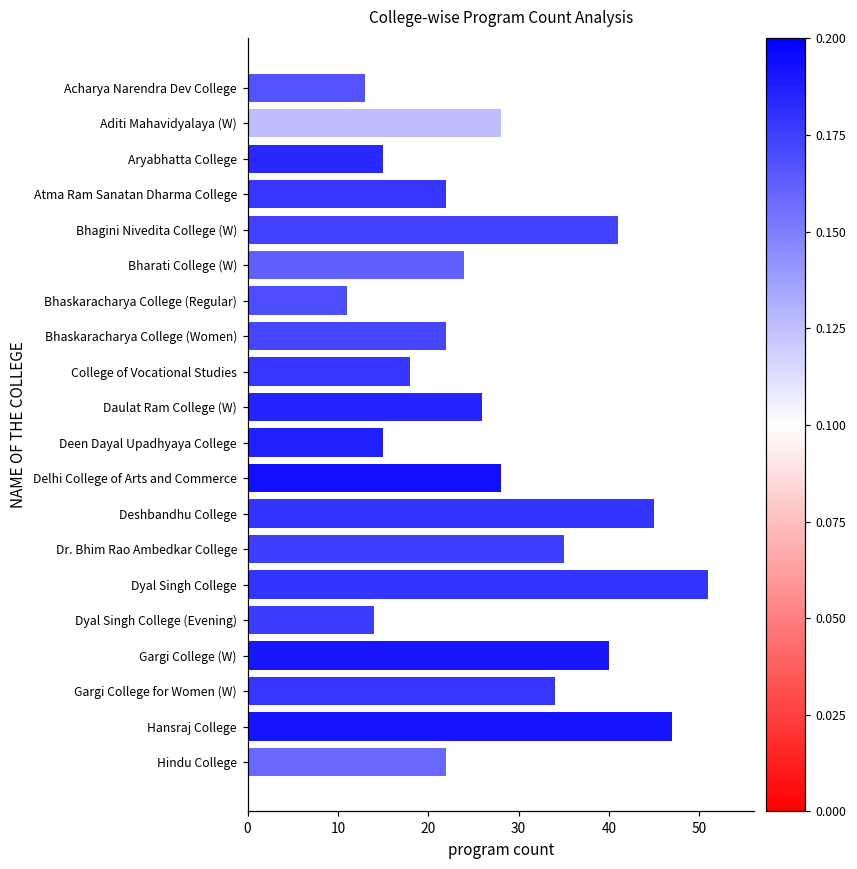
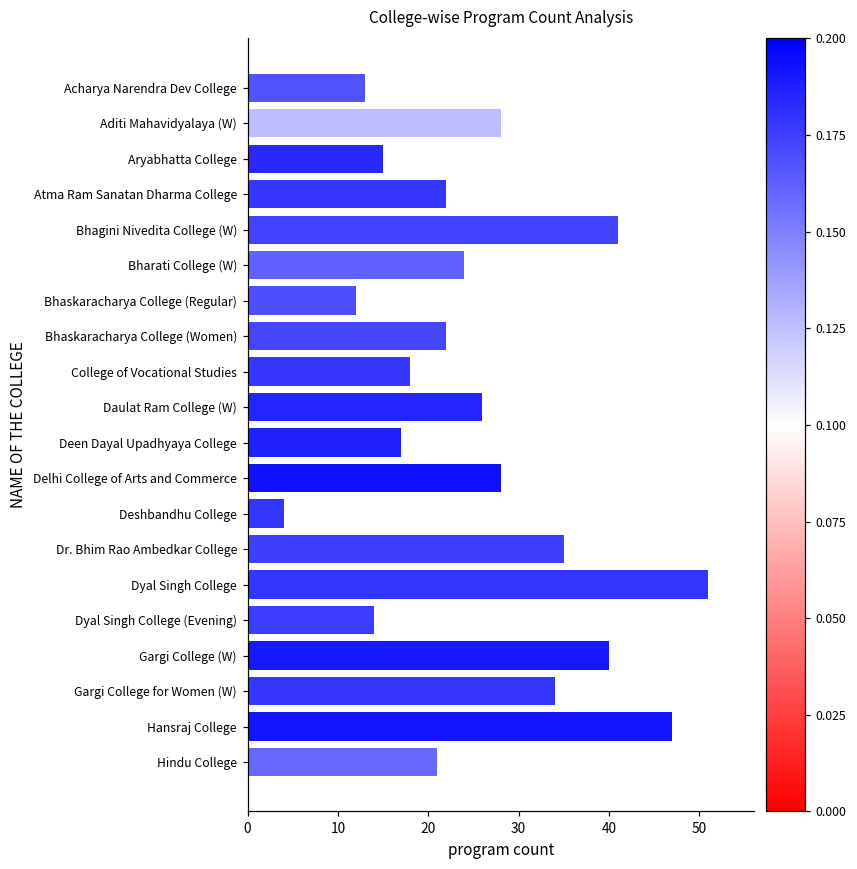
  {
    "Acharya Narendra Dev College": 13,
    "Aditi Mahavidyalaya (W)": 28,
    "Aryabhatta College": 15,
    "Atma Ram Sanatan Dharma College": 22,
    "Bhagini Nivedita College (W)": 41,
    "Bharati College (W)": 24,
-   "Bhaskaracharya College (Regular)": 11,
+   "Bhaskaracharya College (Regular)": 12,
    "Bhaskaracharya College (Women)": 22,
    "College of Vocational Studies": 18,
    "Daulat Ram College (W)": 26,
-   "Deen Dayal Upadhyaya College": 15,
+   "Deen Dayal Upadhyaya College": 17,
    "Delhi College of Arts and Commerce": 28,
-   "Deshbandhu College": 45,
+   "Deshbandhu College": 4,
    "Dr. Bhim Rao Ambedkar College": 35,
    "Dyal Singh College": 51,
    "Dyal Singh College (Evening)": 14,
    "Gargi College (W)": 40,
    "Gargi College for Women (W)": 34,
    "Hansraj College": 47,
-   "Hindu College": 22
+   "Hindu College": 21
  }
